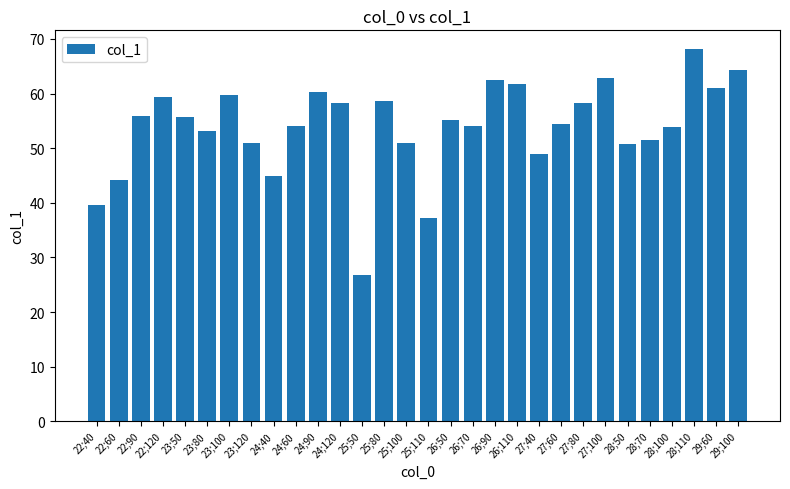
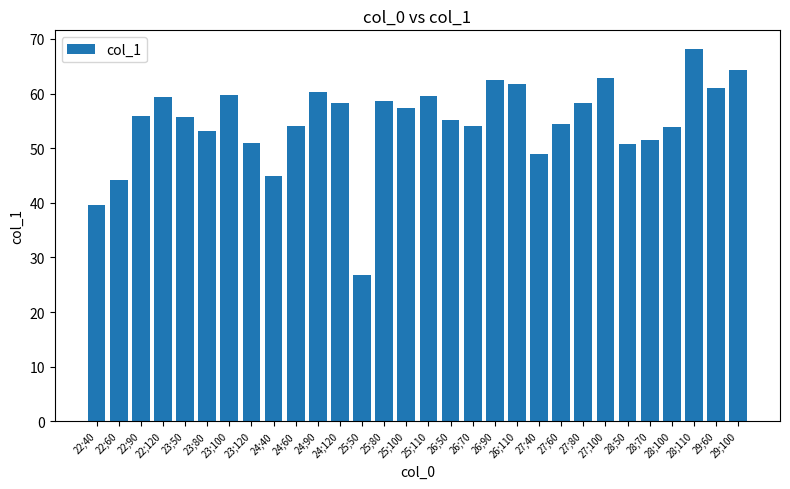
  {
    "22;40": 40,
    "22;60": 44,
    "22;90": 56,
    "22;120": 59,
    "23;50": 56,
    "23;80": 53,
    "23;100": 60,
    "23;120": 51,
    "24;40": 45,
    "24;60": 54,
    "24;90": 60,
    "24;120": 58,
    "25;50": 27,
    "25;80": 59,
-   "25;100": 51,
-   "25;110": 37,
+   "25;100": 57,
+   "25;110": 60,
    "26;50": 55,
    "26;70": 54,
    "26;90": 63,
    "26;110": 62,
    "27;40": 49,
    "27;60": 54,
    "27;80": 58,
    "27;100": 63,
    "28;50": 51,
    "28;70": 52,
    "28;100": 54,
    "28;110": 68,
    "29;60": 61,
    "29;100": 64
  }
